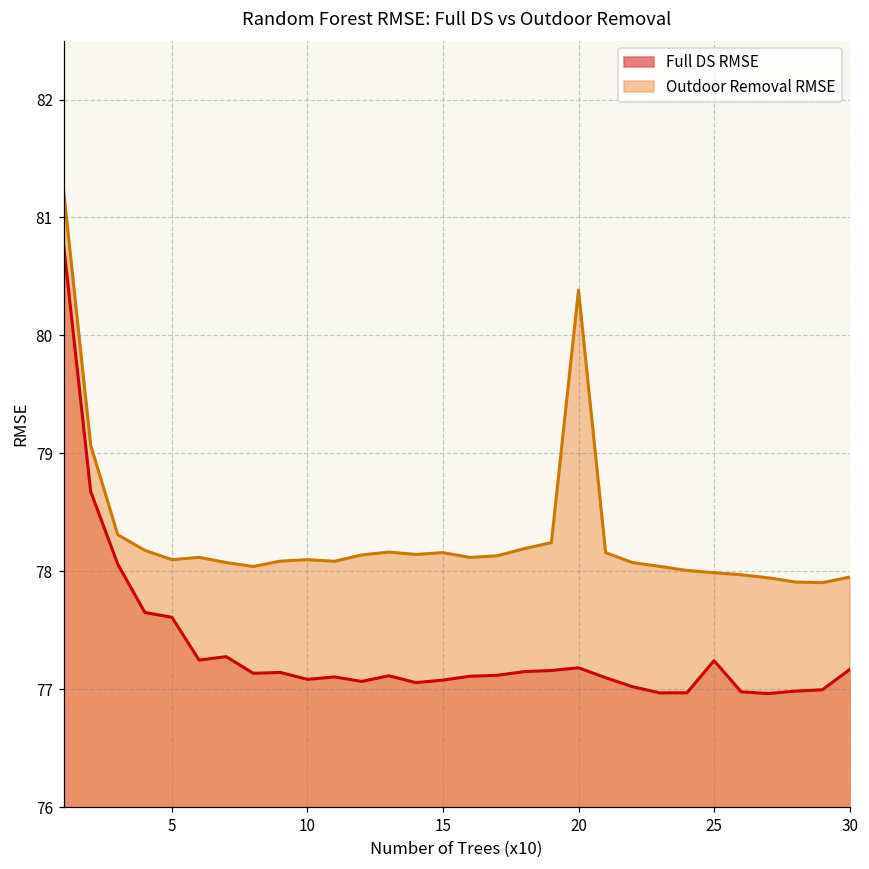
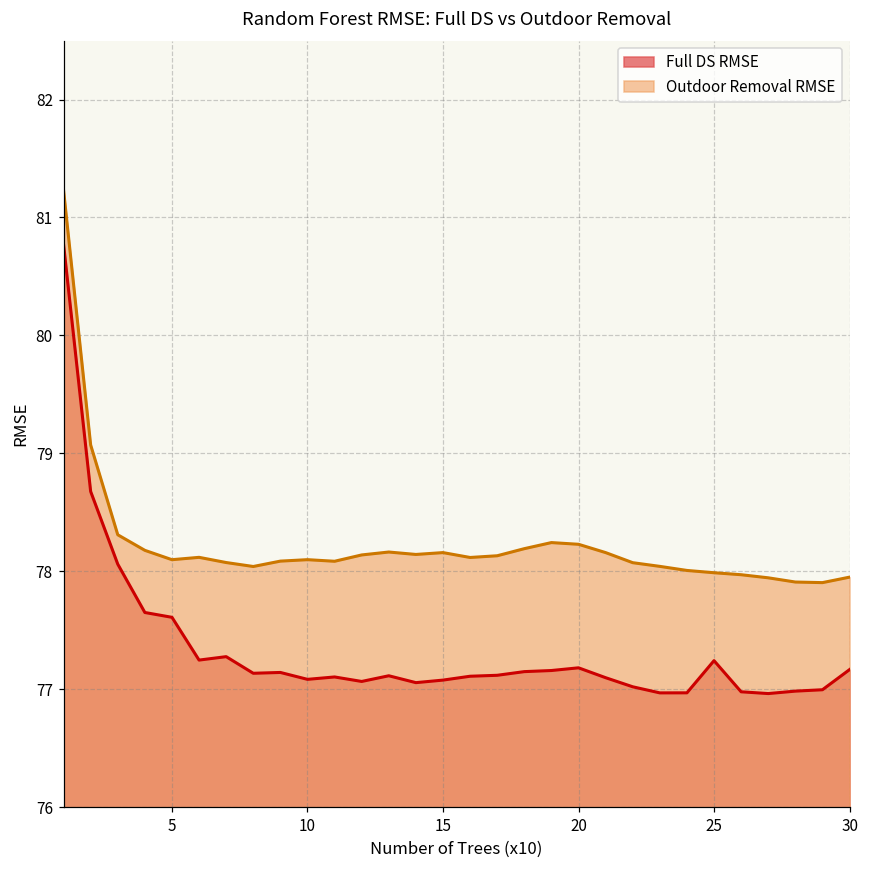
  {
    "Full DS RMSE": {
      "5": 77.61,
      "10": 77.08,
      "15": 77.08,
      "20": 77.18,
      "25": 77.24,
      "30": 77.17
    },
    "Outdoor Removal RMSE": {
      "5": 78.10,
      "10": 78.10,
      "15": 78.16,
-     "20": 80.38,
+     "20": 78.23,
      "25": 77.99,
      "30": 77.95
    }
  }
